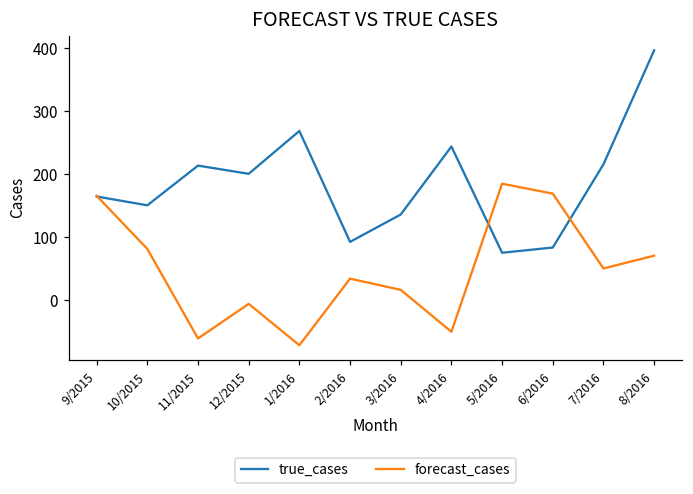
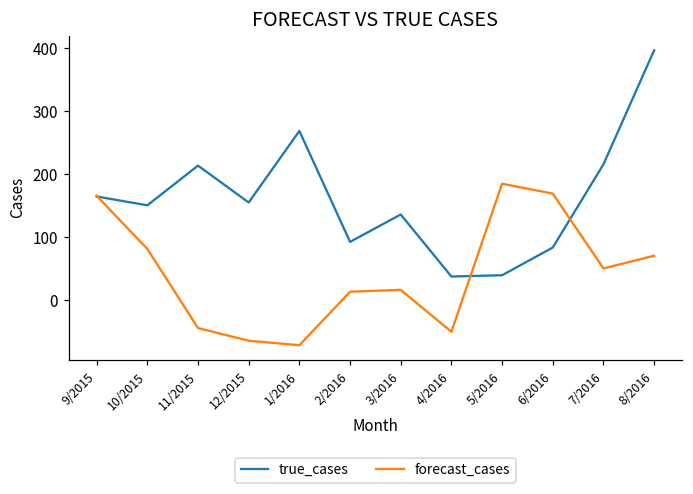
  {
    "true_cases": {
      "10/2015": 150,
      "11/2015": 210,
-     "12/2015": 200,
+     "12/2015": 160,
      "1/2016": 270,
      "2/2016": 90,
      "3/2016": 140,
-     "4/2016": 240,
-     "5/2016": 80,
+     "4/2016": 40,
+     "5/2016": 40,
      "6/2016": 80,
      "7/2016": 220,
      "8/2016": 400
    },
    "forecast_cases": {
      "10/2015": 80,
-     "11/2015": -60,
-     "12/2015": -10,
+     "11/2015": -40,
+     "12/2015": -60,
      "1/2016": -70,
-     "2/2016": 30,
+     "2/2016": 10,
      "3/2016": 20,
      "4/2016": -50,
      "5/2016": 190,
      "6/2016": 170,
      "7/2016": 50,
      "8/2016": 70
    }
  }
